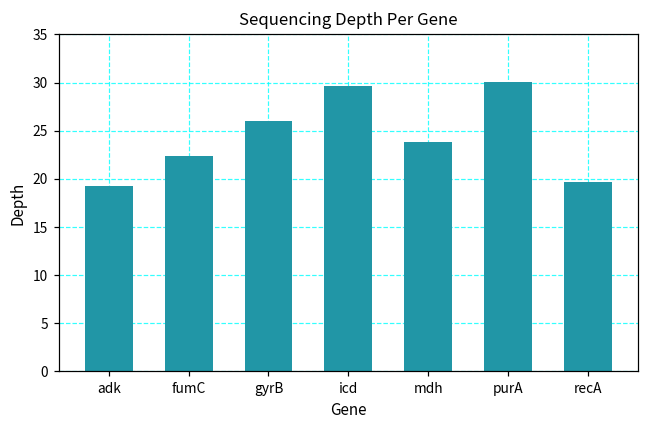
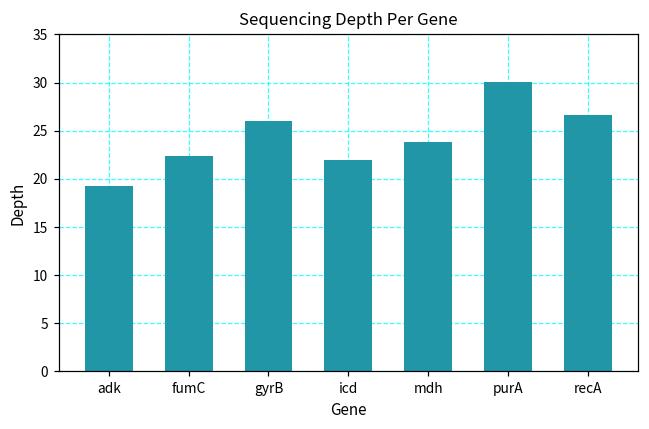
  {
    "adk": 19,
    "fumC": 22,
    "gyrB": 26,
-   "icd": 30,
+   "icd": 22,
    "mdh": 24,
    "purA": 30,
-   "recA": 20
+   "recA": 27
  }
